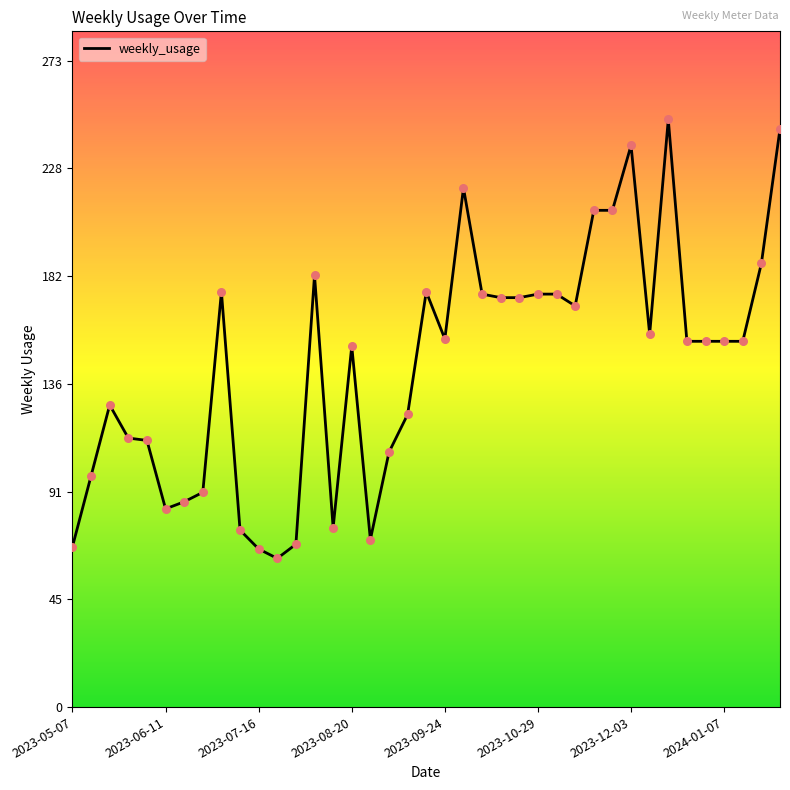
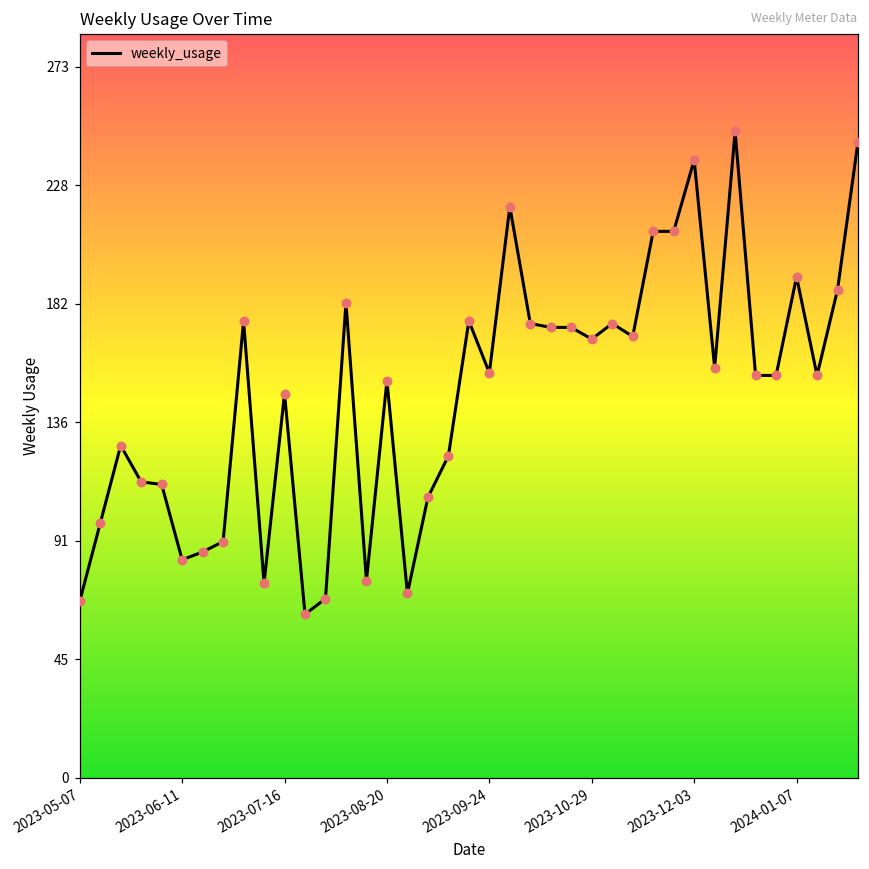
  {
    "2023-05-07": 68,
    "2023-06-11": 84,
-   "2023-07-16": 67,
+   "2023-07-16": 148,
    "2023-08-20": 153,
    "2023-09-24": 156,
-   "2023-10-29": 175,
+   "2023-10-29": 169,
    "2023-12-03": 238,
-   "2024-01-07": 155
+   "2024-01-07": 193
  }
